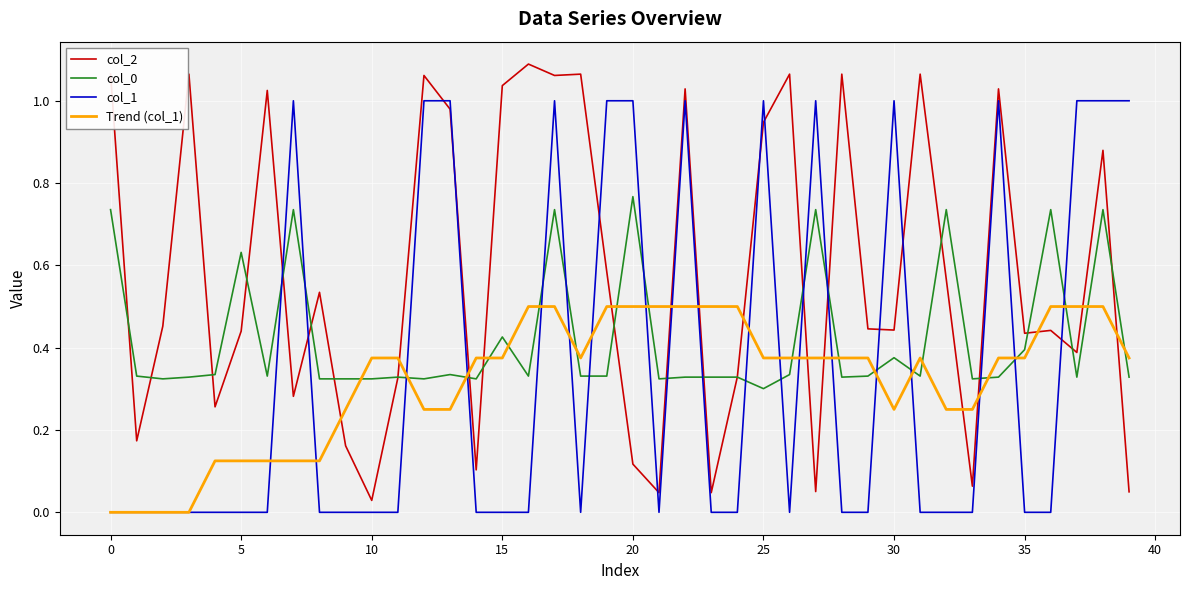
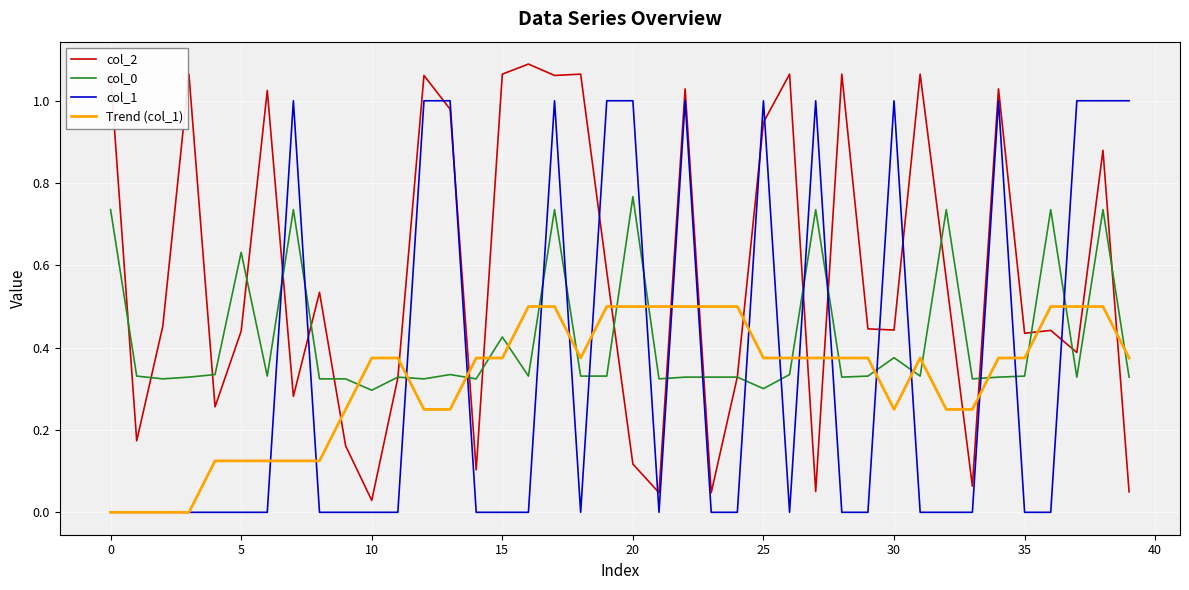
  {
    "col_2": {
      "5": 0.44,
      "10": 0.03,
-     "15": 1.04,
+     "15": 1.06,
      "20": 0.12,
      "25": 0.95,
      "30": 0.44,
      "35": 0.44
    },
    "col_0": {
      "0": 0.74,
      "5": 0.63,
-     "10": 0.32,
+     "10": 0.30,
      "15": 0.43,
      "20": 0.77,
      "25": 0.30,
      "30": 0.38,
-     "35": 0.40
+     "35": 0.33
    },
    "col_1": {
      "5": 0.00,
      "10": 0.00,
      "15": 0.00,
      "20": 1.00,
      "25": 1.00,
      "30": 1.00,
      "35": 0.00
    },
    "Trend (col_1)": {
      "5": 0.13,
      "10": 0.38,
      "15": 0.38,
      "20": 0.50,
      "25": 0.38,
      "30": 0.25,
      "35": 0.38
    }
  }
